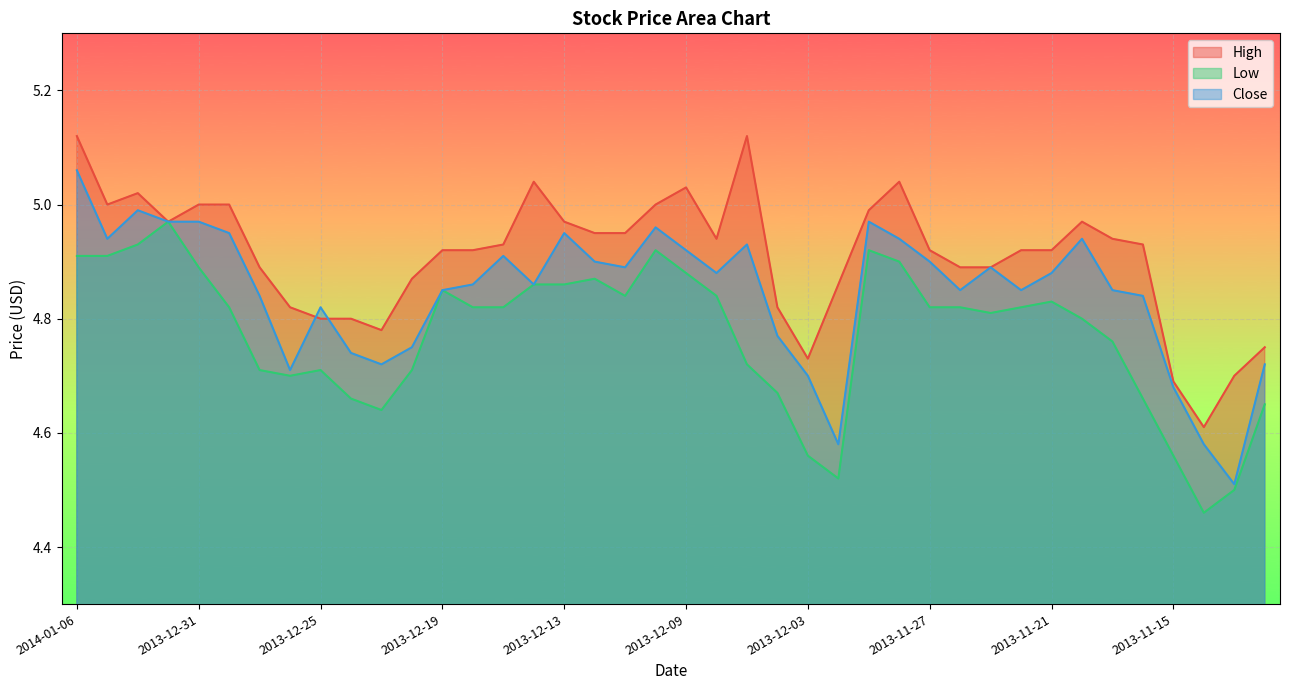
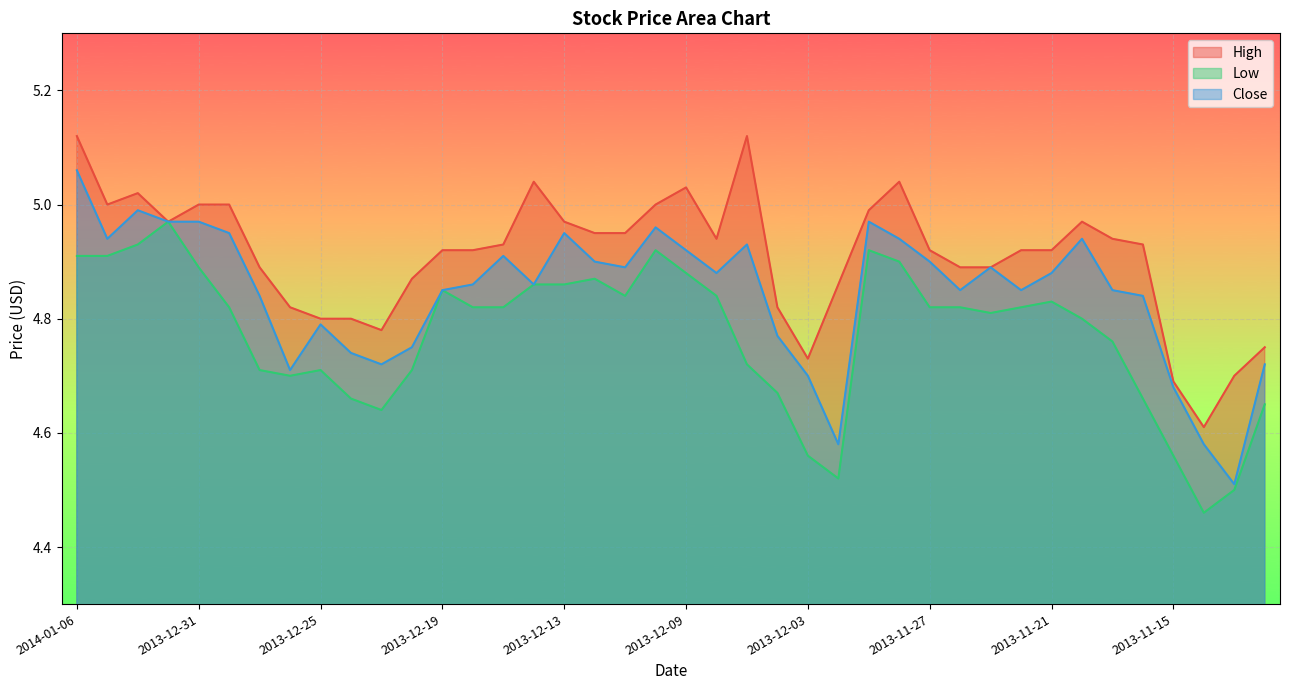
  {
    "High": {
      "2014-01-06": 5.12,
      "2013-12-31": 5.00,
      "2013-12-25": 4.80,
      "2013-12-19": 4.92,
      "2013-12-13": 4.97,
      "2013-12-09": 5.03,
      "2013-12-03": 4.73,
      "2013-11-27": 4.92,
      "2013-11-21": 4.92,
      "2013-11-15": 4.69
    },
    "Low": {
      "2014-01-06": 4.91,
      "2013-12-31": 4.89,
      "2013-12-25": 4.71,
      "2013-12-13": 4.86,
      "2013-12-09": 4.88,
      "2013-12-03": 4.56,
      "2013-11-27": 4.82,
      "2013-11-21": 4.83,
      "2013-11-15": 4.56
    },
    "Close": {
      "2014-01-06": 5.06,
      "2013-12-31": 4.97,
-     "2013-12-25": 4.82,
+     "2013-12-25": 4.79,
      "2013-12-13": 4.95,
      "2013-12-09": 4.92,
      "2013-12-03": 4.70,
      "2013-11-27": 4.90,
      "2013-11-21": 4.88,
      "2013-11-15": 4.68
    }
  }
